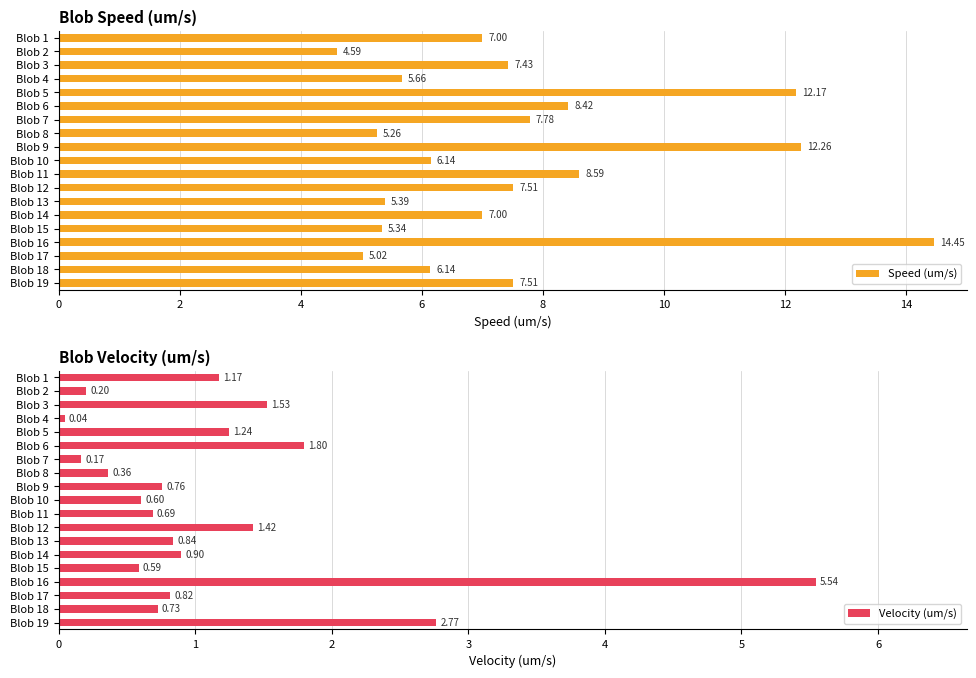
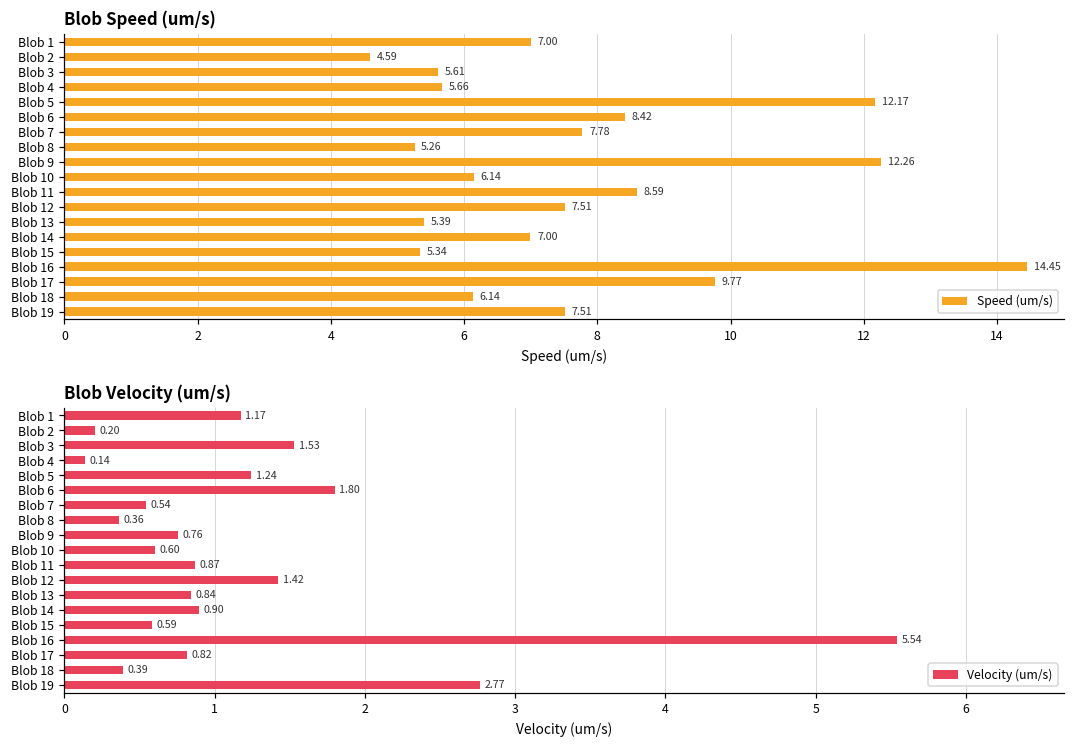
  {
    "Blob Speed (um/s)": {
      "Blob 1": 7.00,
      "Blob 2": 4.59,
-     "Blob 3": 7.43,
+     "Blob 3": 5.61,
      "Blob 4": 5.66,
      "Blob 5": 12.17,
      "Blob 6": 8.42,
      "Blob 7": 7.78,
      "Blob 8": 5.26,
      "Blob 9": 12.26,
      "Blob 10": 6.14,
      "Blob 11": 8.59,
      "Blob 12": 7.51,
      "Blob 13": 5.39,
      "Blob 14": 7.00,
      "Blob 15": 5.34,
      "Blob 16": 14.45,
-     "Blob 17": 5.02,
+     "Blob 17": 9.77,
      "Blob 18": 6.14,
      "Blob 19": 7.51
    },
    "Blob Velocity (um/s)": {
      "Blob 1": 1.17,
      "Blob 2": 0.20,
      "Blob 3": 1.53,
-     "Blob 4": 0.04,
+     "Blob 4": 0.14,
      "Blob 5": 1.24,
      "Blob 6": 1.80,
-     "Blob 7": 0.17,
+     "Blob 7": 0.54,
      "Blob 8": 0.36,
      "Blob 9": 0.76,
      "Blob 10": 0.60,
-     "Blob 11": 0.69,
+     "Blob 11": 0.87,
      "Blob 12": 1.42,
      "Blob 13": 0.84,
      "Blob 14": 0.90,
      "Blob 15": 0.59,
      "Blob 16": 5.54,
      "Blob 17": 0.82,
-     "Blob 18": 0.73,
+     "Blob 18": 0.39,
      "Blob 19": 2.77
    }
  }
